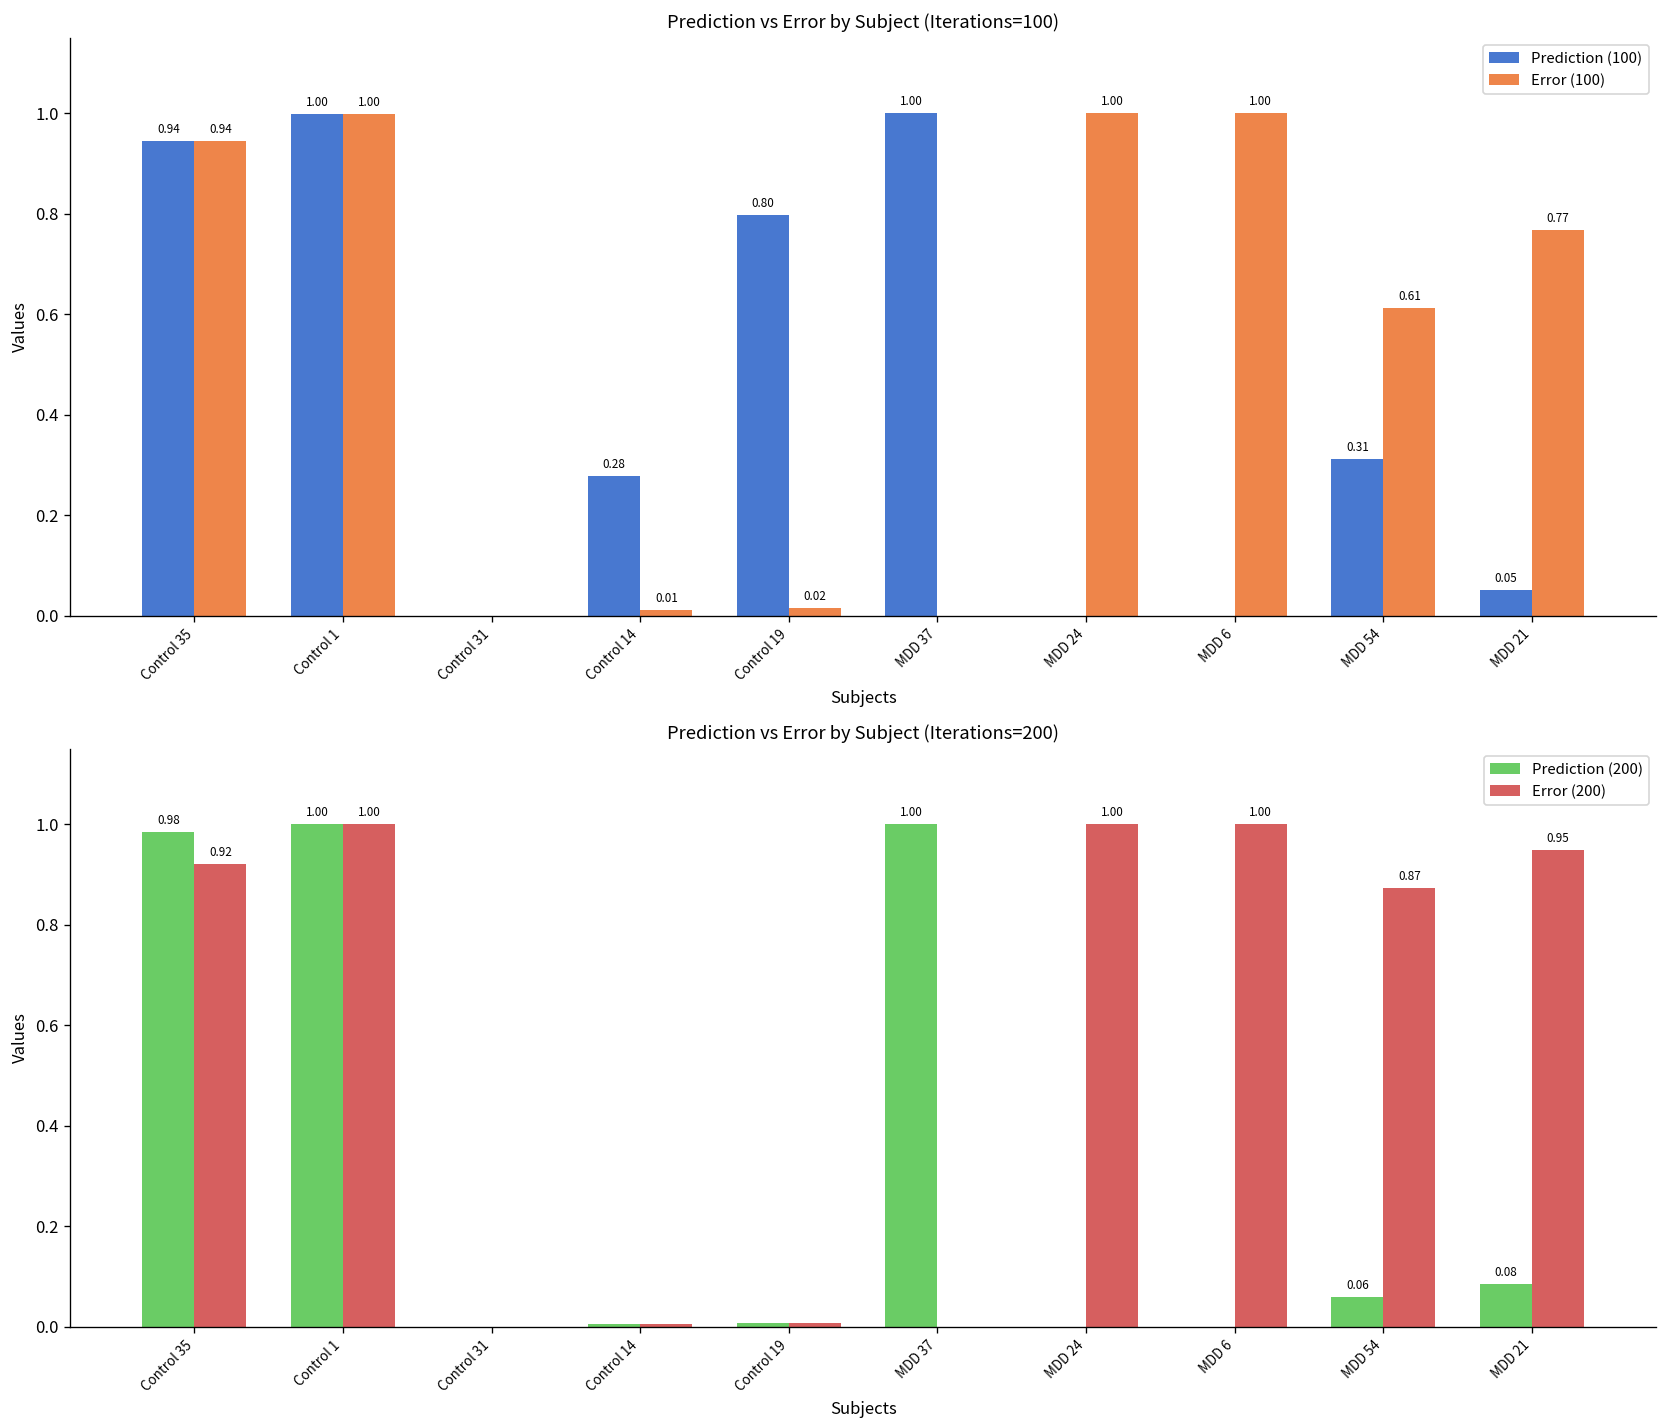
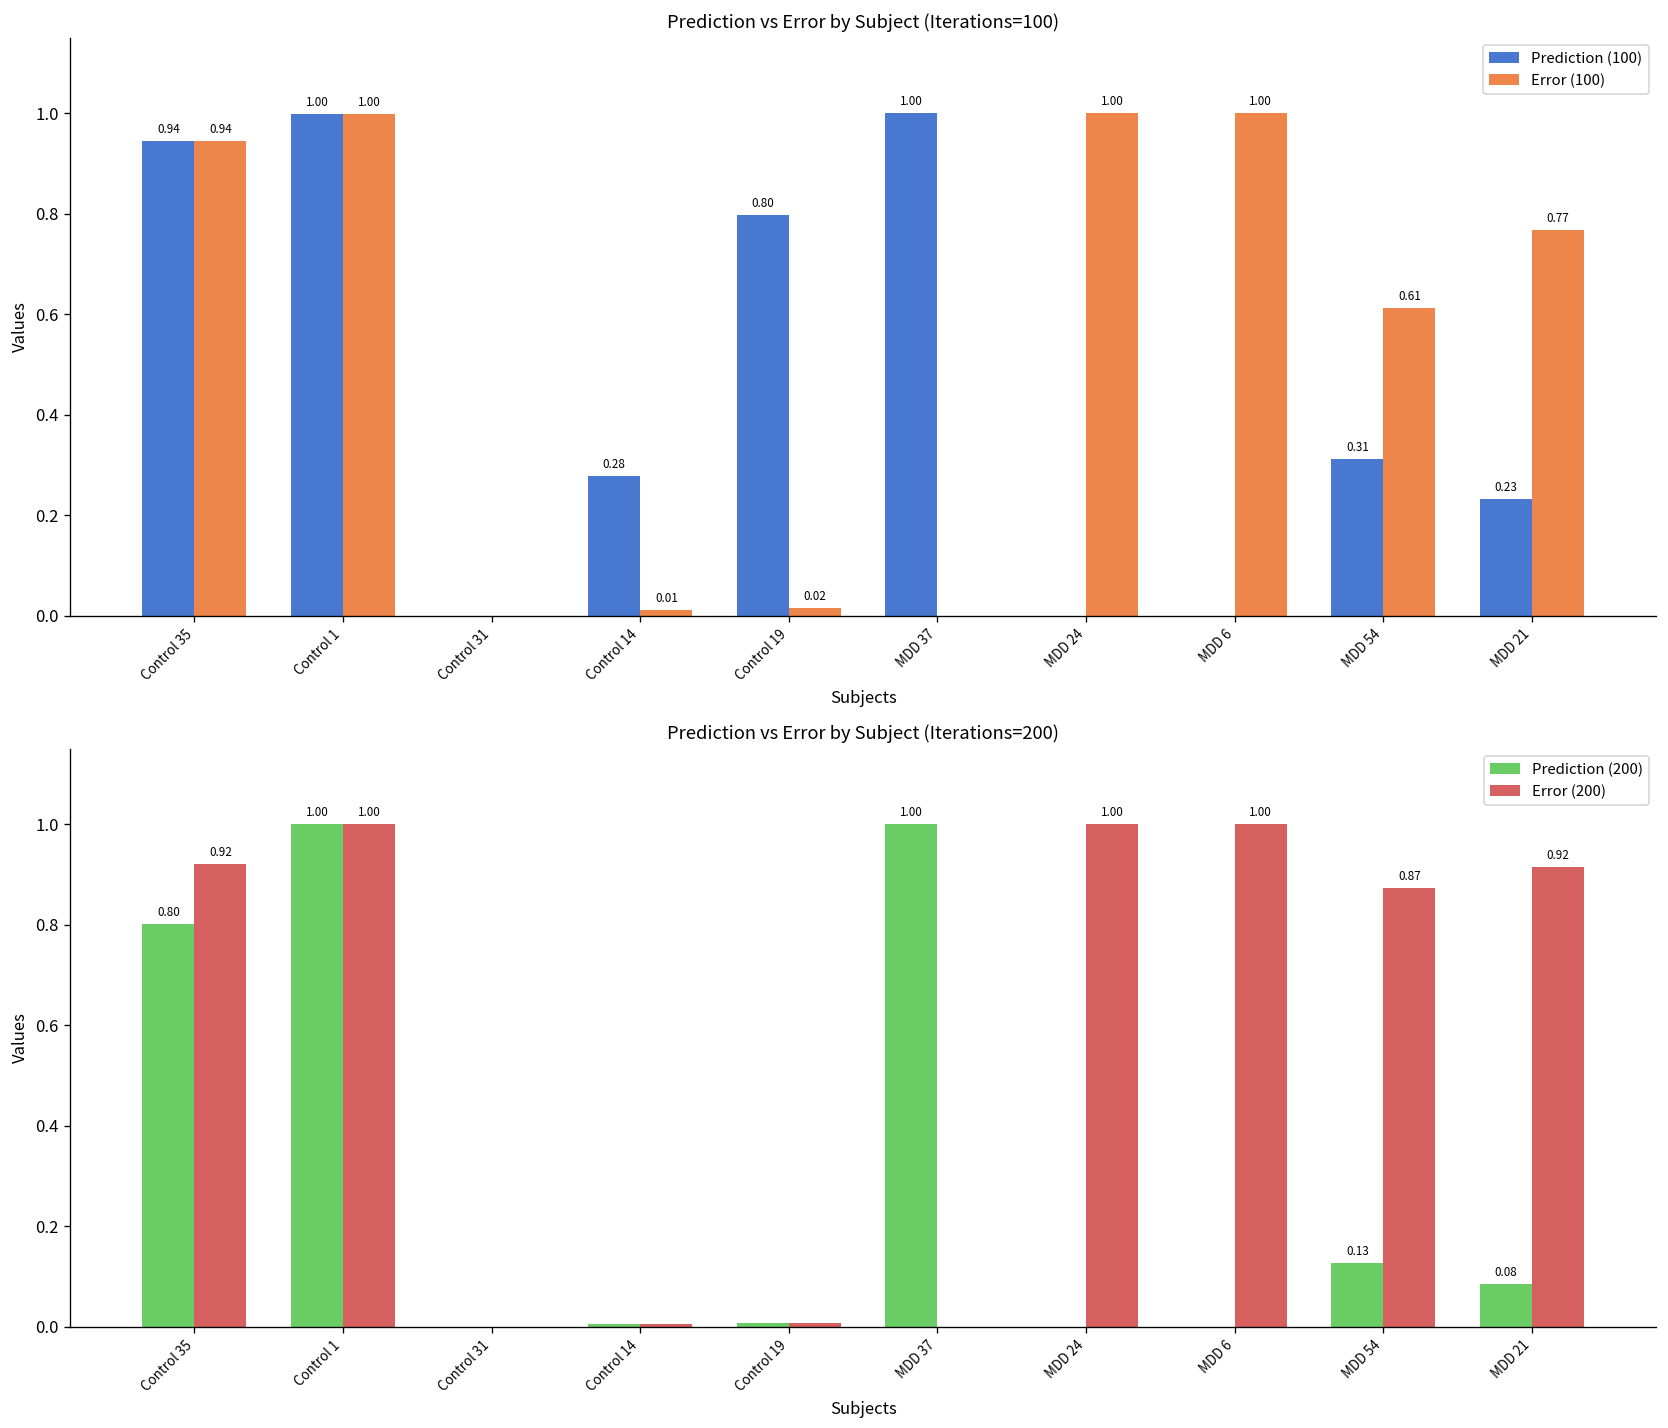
  {
    "Prediction vs Error by Subject (Iterations=100)": {
      "Prediction (100)": {
        "Control 35": 0.94,
        "Control 1": 1.00,
        "Control 14": 0.28,
        "Control 19": 0.80,
        "MDD 37": 1.00,
        "MDD 54": 0.31,
-       "MDD 21": 0.05
+       "MDD 21": 0.23
      },
      "Error (100)": {
        "Control 35": 0.94,
        "Control 1": 1.00,
        "Control 14": 0.01,
        "Control 19": 0.02,
        "MDD 24": 1.00,
        "MDD 6": 1.00,
        "MDD 54": 0.61,
        "MDD 21": 0.77
      }
    },
    "Prediction vs Error by Subject (Iterations=200)": {
      "Prediction (200)": {
-       "Control 35": 0.98,
+       "Control 35": 0.80,
        "Control 1": 1.00,
        "MDD 37": 1.00,
-       "MDD 54": 0.06,
+       "MDD 54": 0.13,
        "MDD 21": 0.08
      },
      "Error (200)": {
        "Control 35": 0.92,
        "Control 1": 1.00,
        "MDD 24": 1.00,
        "MDD 6": 1.00,
        "MDD 54": 0.87,
-       "MDD 21": 0.95
+       "MDD 21": 0.92
      }
    }
  }
